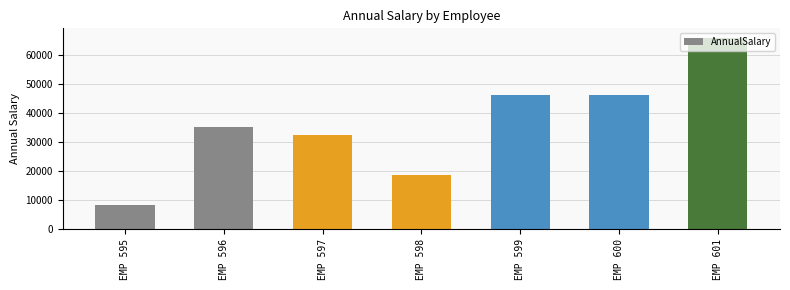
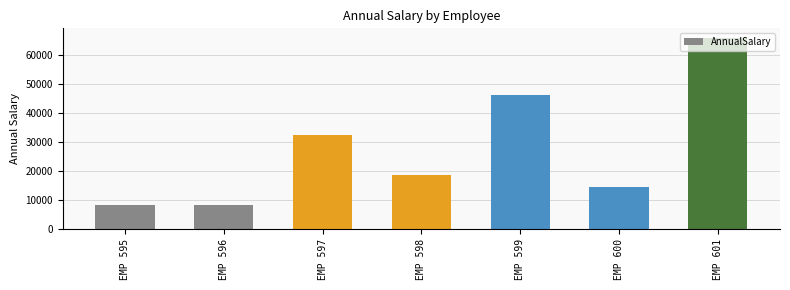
  {
    "EMP 595": 8000,
-   "EMP 596": 35000,
+   "EMP 596": 8000,
    "EMP 597": 33000,
    "EMP 598": 19000,
    "EMP 599": 46000,
-   "EMP 600": 46000
+   "EMP 600": 14000
  }
